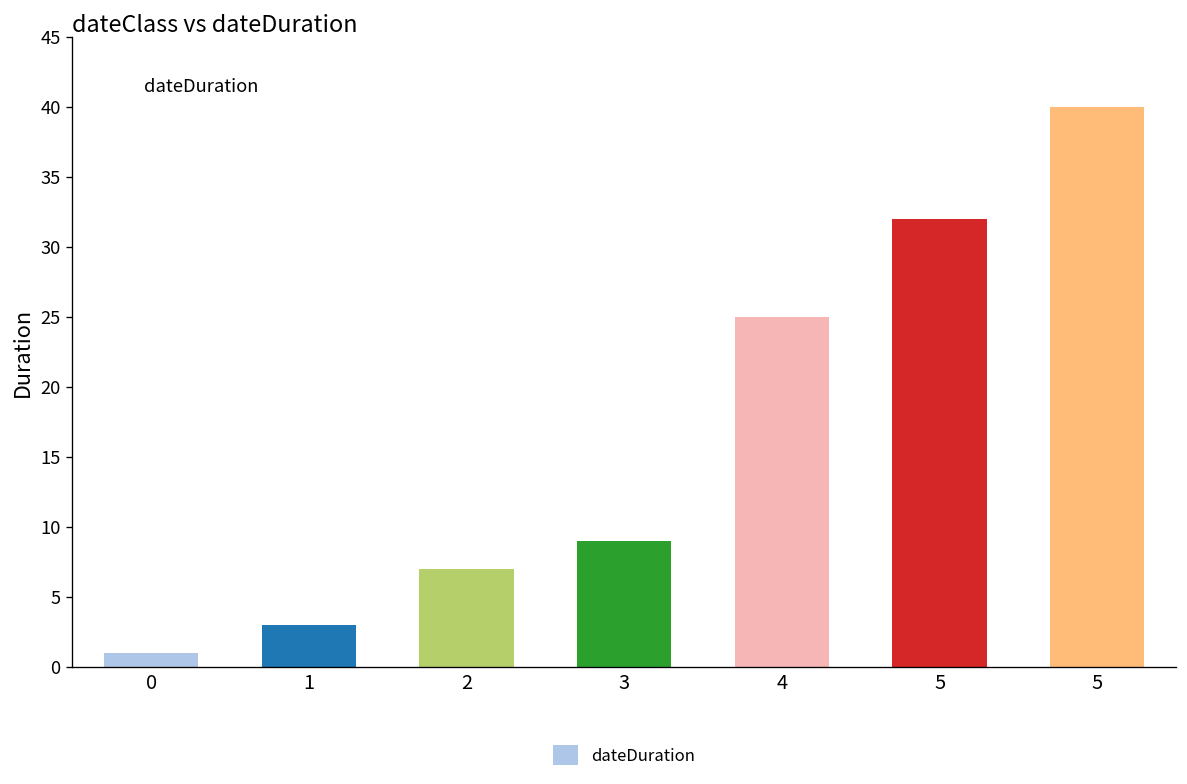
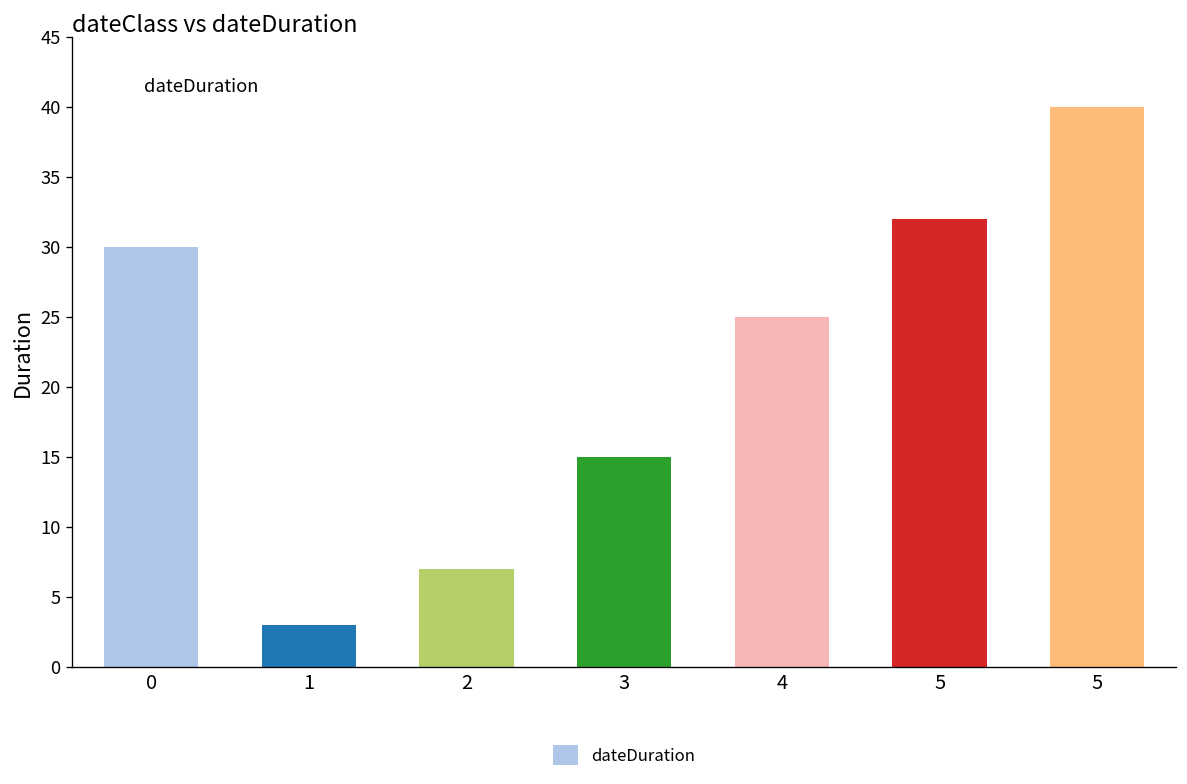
  {
-   "0": 1,
+   "0": 30,
    "1": 3,
    "2": 7,
-   "3": 9,
+   "3": 15,
    "4": 25
  }
